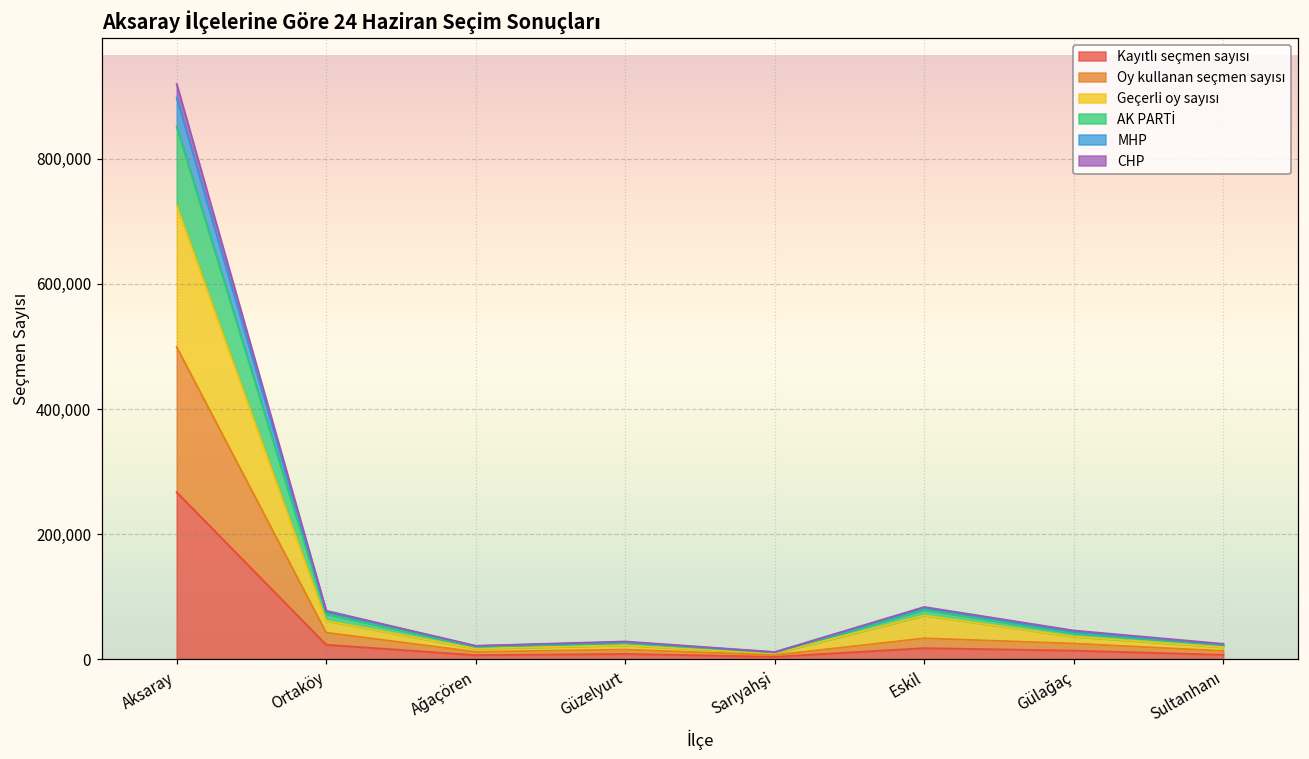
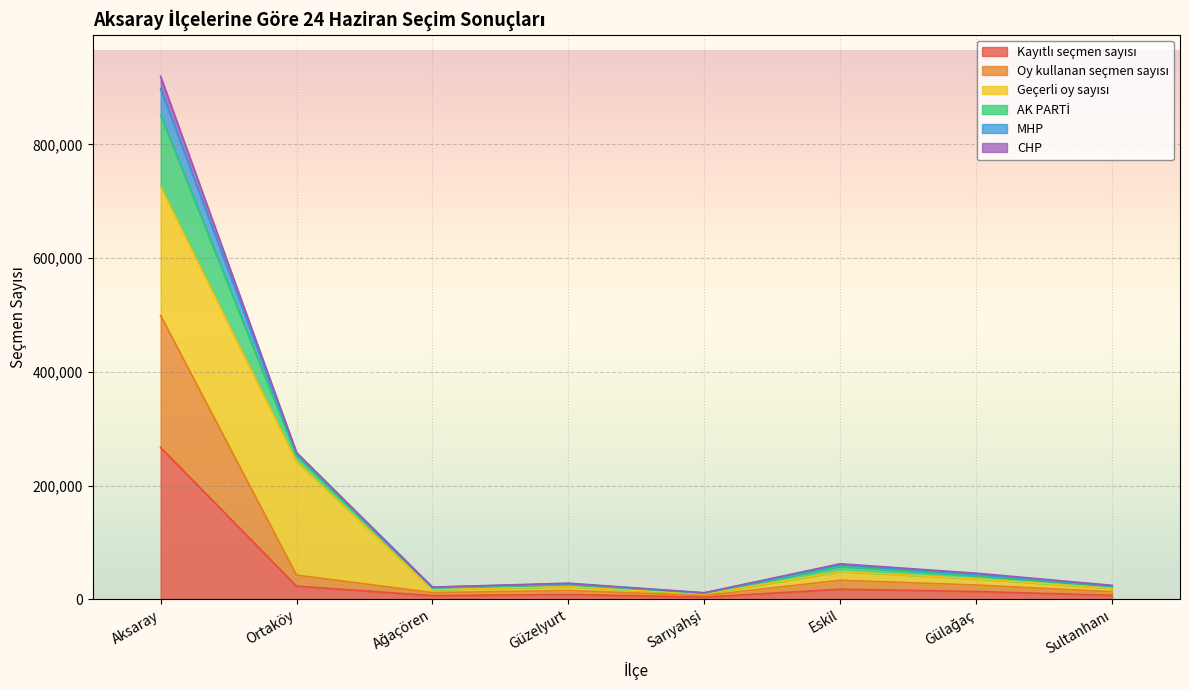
  {
    "Geçerli oy sayısı": {
      "Aksaray": "230,000",
-     "Ortaköy": "20,000",
-     "Eskil": "40,000",
+     "Ortaköy": "200,000",
+     "Eskil": "20,000",
      "Gülağaç": "10,000"
    },
    "AK PARTİ": {
      "Aksaray": "130,000"
    },
    "MHP": {
      "Aksaray": "50,000"
    },
    "CHP": {
      "Aksaray": "20,000"
    }
  }
